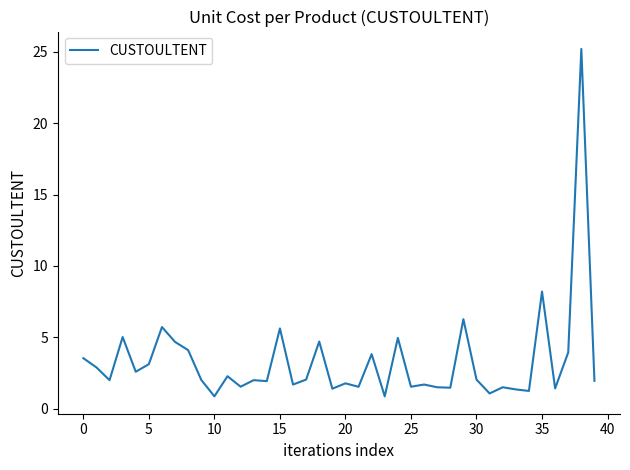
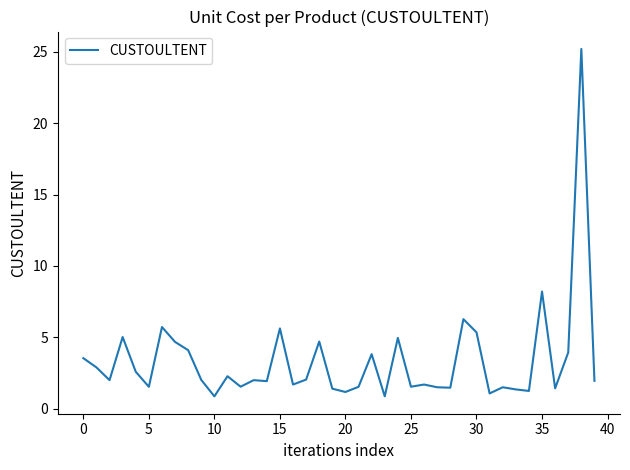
  {
    "0": 3.5,
-   "5": 3.1,
+   "5": 1.5,
    "10": 0.9,
    "15": 5.6,
-   "20": 1.8,
+   "20": 1.2,
    "25": 1.5,
-   "30": 2.0,
+   "30": 5.3,
    "35": 8.2
  }
